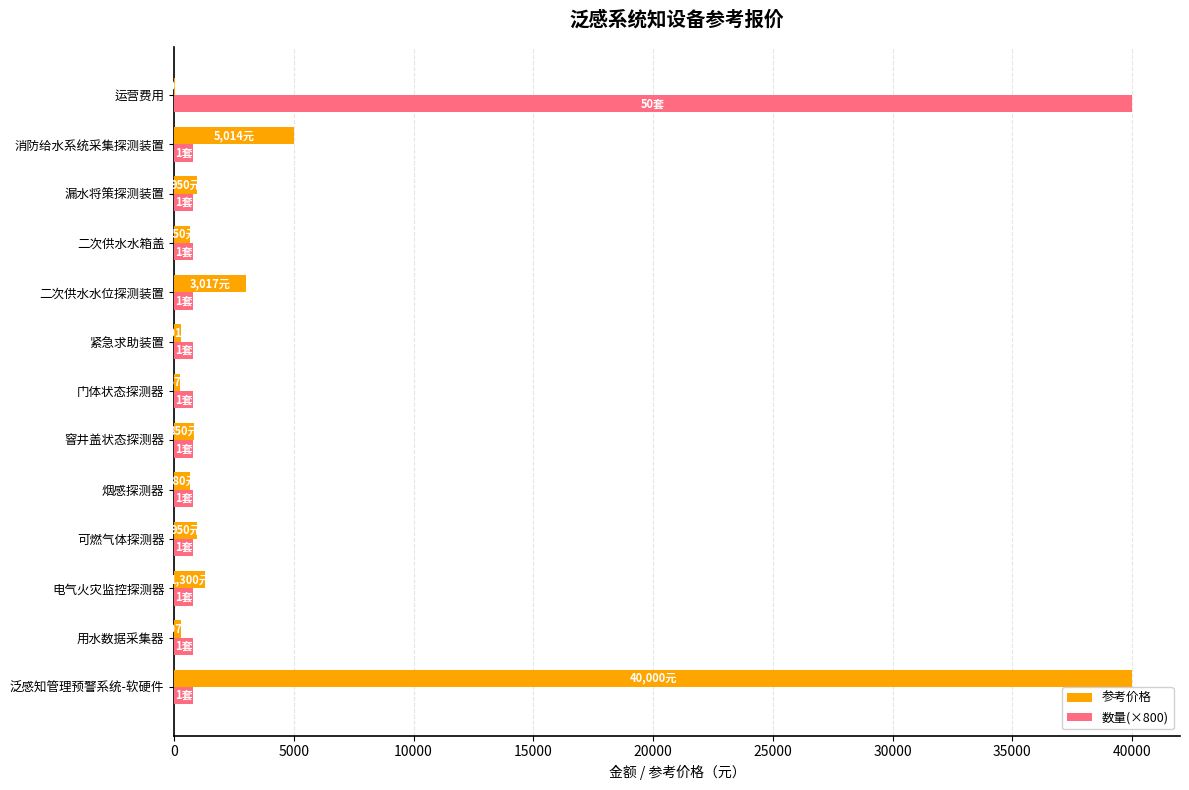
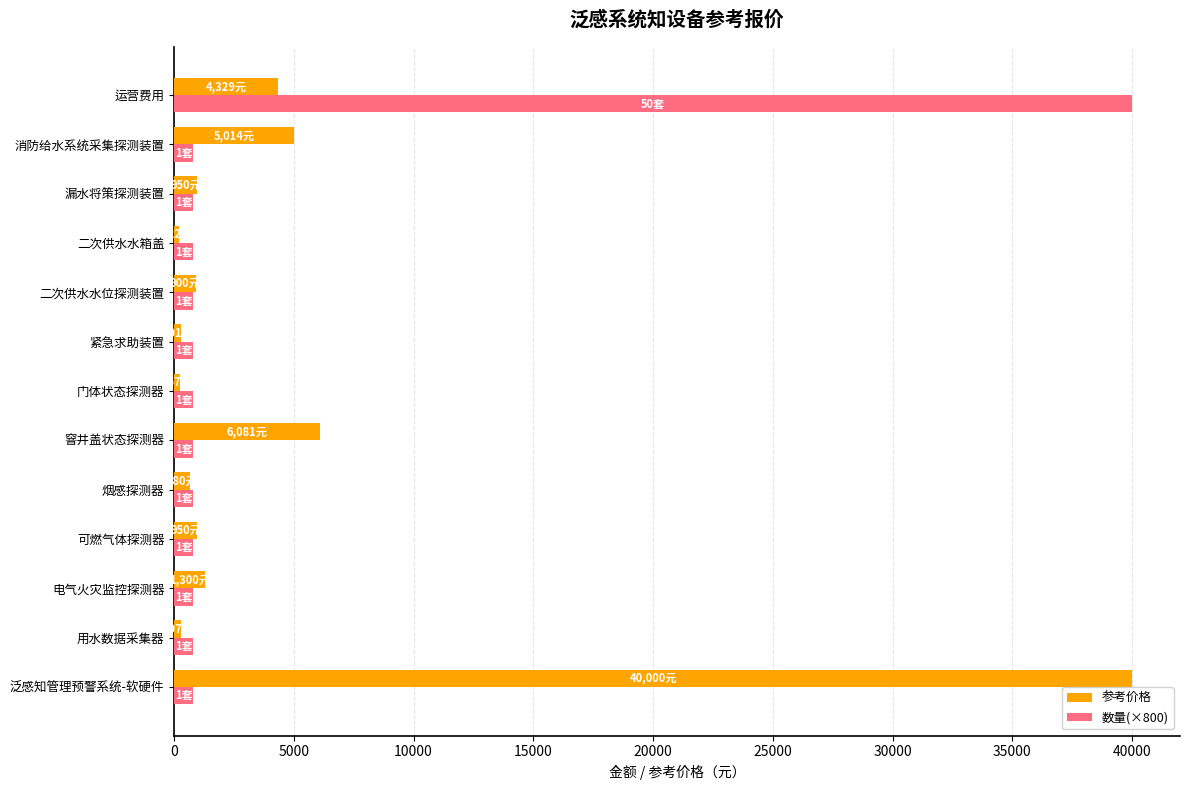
  {
    "参考价格": {
-     "运营费用": "100",
+     "运营费用": "4300",
      "消防给水系统采集探测装置": "5,014元",
      "漏水将策探测装置": "950元",
-     "二次供水水箱盖": "700",
-     "二次供水水位探测装置": "3,017元",
-     "窨井盖状态探测器": "850元",
+     "二次供水水箱盖": "200",
+     "二次供水水位探测装置": "900元",
+     "窨井盖状态探测器": "6,081元",
      "可燃气体探测器": "950元",
      "电气火灾监控探测器": "1,300元",
      "泛感知管理预警系统-软硬件": "40,000元"
    }
  }
